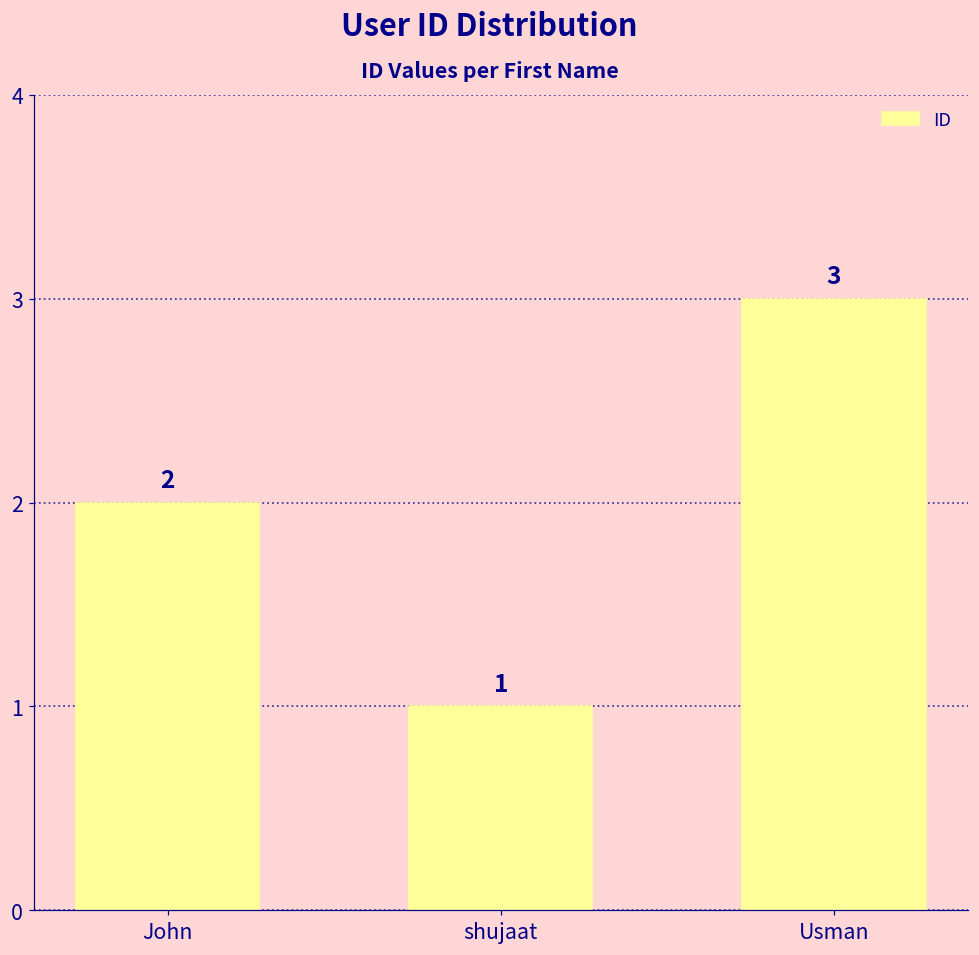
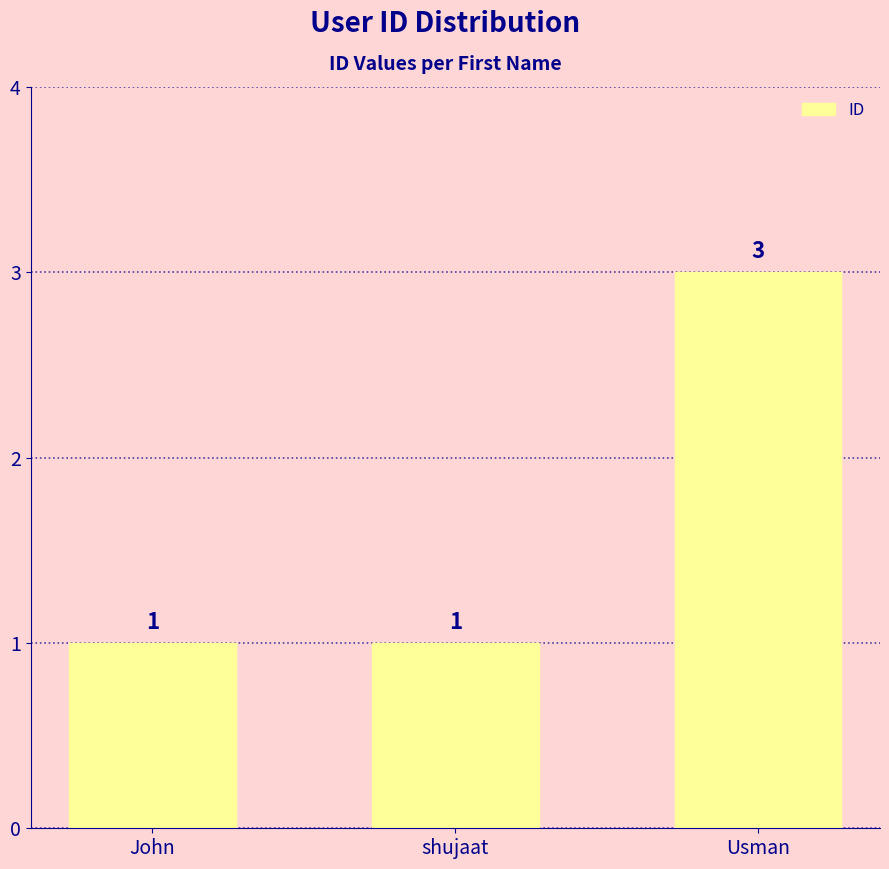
  {
-   "John": 2,
+   "John": 1,
    "shujaat": 1,
    "Usman": 3
  }
